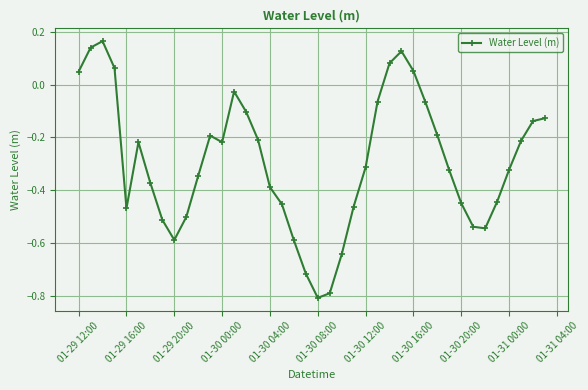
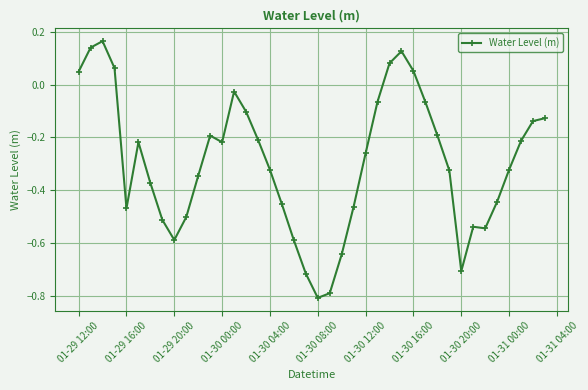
  {
    "01-29 12:00": 0.05,
    "01-29 16:00": -0.47,
    "01-29 20:00": -0.59,
    "01-30 00:00": -0.22,
-   "01-30 04:00": -0.39,
+   "01-30 04:00": -0.32,
    "01-30 08:00": -0.81,
-   "01-30 12:00": -0.31,
+   "01-30 12:00": -0.26,
    "01-30 16:00": 0.05,
-   "01-30 20:00": -0.45,
+   "01-30 20:00": -0.71,
    "01-31 00:00": -0.32
  }
